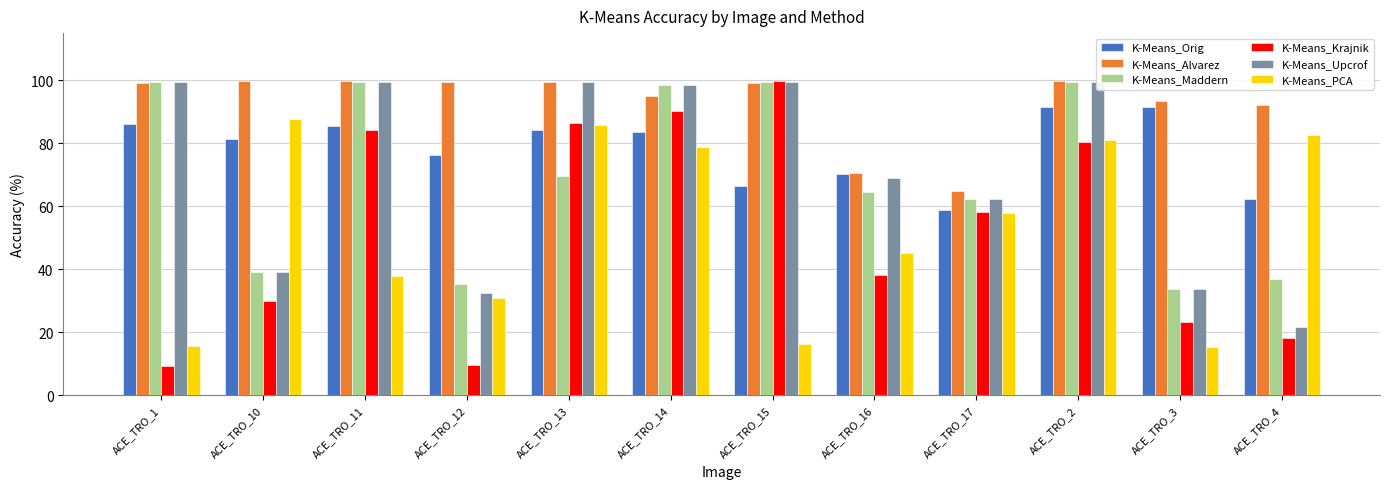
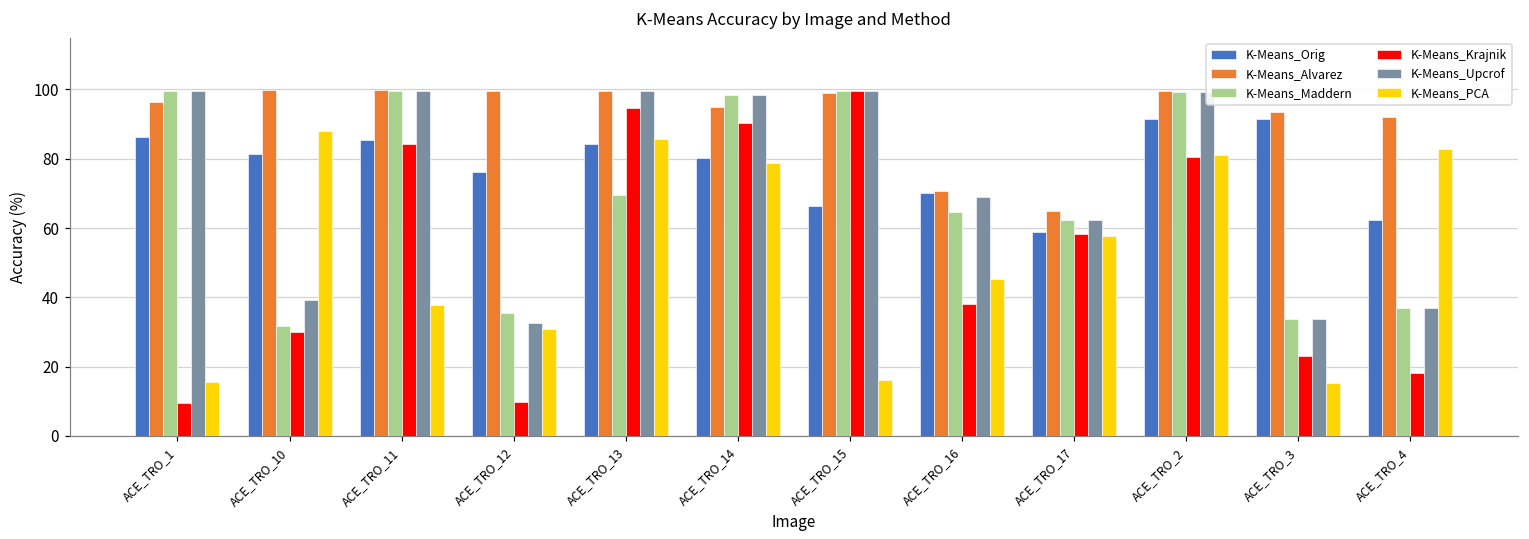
  {
    "K-Means_Orig": {
      "ACE_TRO_1": 86,
      "ACE_TRO_10": 82,
      "ACE_TRO_11": 85,
      "ACE_TRO_12": 76,
      "ACE_TRO_13": 84,
-     "ACE_TRO_14": 84,
+     "ACE_TRO_14": 80,
      "ACE_TRO_15": 66,
      "ACE_TRO_16": 70,
      "ACE_TRO_17": 59,
      "ACE_TRO_2": 92,
      "ACE_TRO_3": 92,
      "ACE_TRO_4": 62
    },
    "K-Means_Alvarez": {
-     "ACE_TRO_1": 99,
+     "ACE_TRO_1": 96,
      "ACE_TRO_10": 100,
      "ACE_TRO_11": 100,
      "ACE_TRO_12": 100,
      "ACE_TRO_13": 100,
      "ACE_TRO_14": 95,
      "ACE_TRO_15": 99,
      "ACE_TRO_16": 71,
      "ACE_TRO_17": 65,
      "ACE_TRO_2": 100,
      "ACE_TRO_3": 94,
      "ACE_TRO_4": 92
    },
    "K-Means_Maddern": {
      "ACE_TRO_1": 100,
-     "ACE_TRO_10": 39,
+     "ACE_TRO_10": 32,
      "ACE_TRO_11": 100,
      "ACE_TRO_12": 35,
      "ACE_TRO_13": 69,
      "ACE_TRO_14": 98,
      "ACE_TRO_15": 100,
      "ACE_TRO_16": 65,
      "ACE_TRO_17": 62,
      "ACE_TRO_2": 99,
      "ACE_TRO_3": 34,
      "ACE_TRO_4": 37
    },
    "K-Means_Krajnik": {
      "ACE_TRO_1": 9,
      "ACE_TRO_10": 30,
      "ACE_TRO_11": 84,
      "ACE_TRO_12": 10,
-     "ACE_TRO_13": 86,
+     "ACE_TRO_13": 95,
      "ACE_TRO_14": 90,
      "ACE_TRO_15": 100,
      "ACE_TRO_16": 38,
      "ACE_TRO_17": 58,
      "ACE_TRO_2": 81,
      "ACE_TRO_3": 23,
      "ACE_TRO_4": 18
    },
    "K-Means_Upcrof": {
      "ACE_TRO_1": 100,
      "ACE_TRO_10": 39,
      "ACE_TRO_11": 100,
      "ACE_TRO_12": 33,
      "ACE_TRO_13": 100,
      "ACE_TRO_14": 98,
      "ACE_TRO_15": 100,
      "ACE_TRO_16": 69,
      "ACE_TRO_17": 62,
      "ACE_TRO_3": 34,
-     "ACE_TRO_4": 22
+     "ACE_TRO_4": 37
    },
    "K-Means_PCA": {
      "ACE_TRO_1": 16,
      "ACE_TRO_10": 88,
      "ACE_TRO_11": 38,
      "ACE_TRO_12": 31,
      "ACE_TRO_13": 86,
      "ACE_TRO_14": 79,
      "ACE_TRO_15": 16,
      "ACE_TRO_16": 45,
      "ACE_TRO_17": 58,
      "ACE_TRO_2": 81,
      "ACE_TRO_3": 15,
      "ACE_TRO_4": 83
    }
  }
